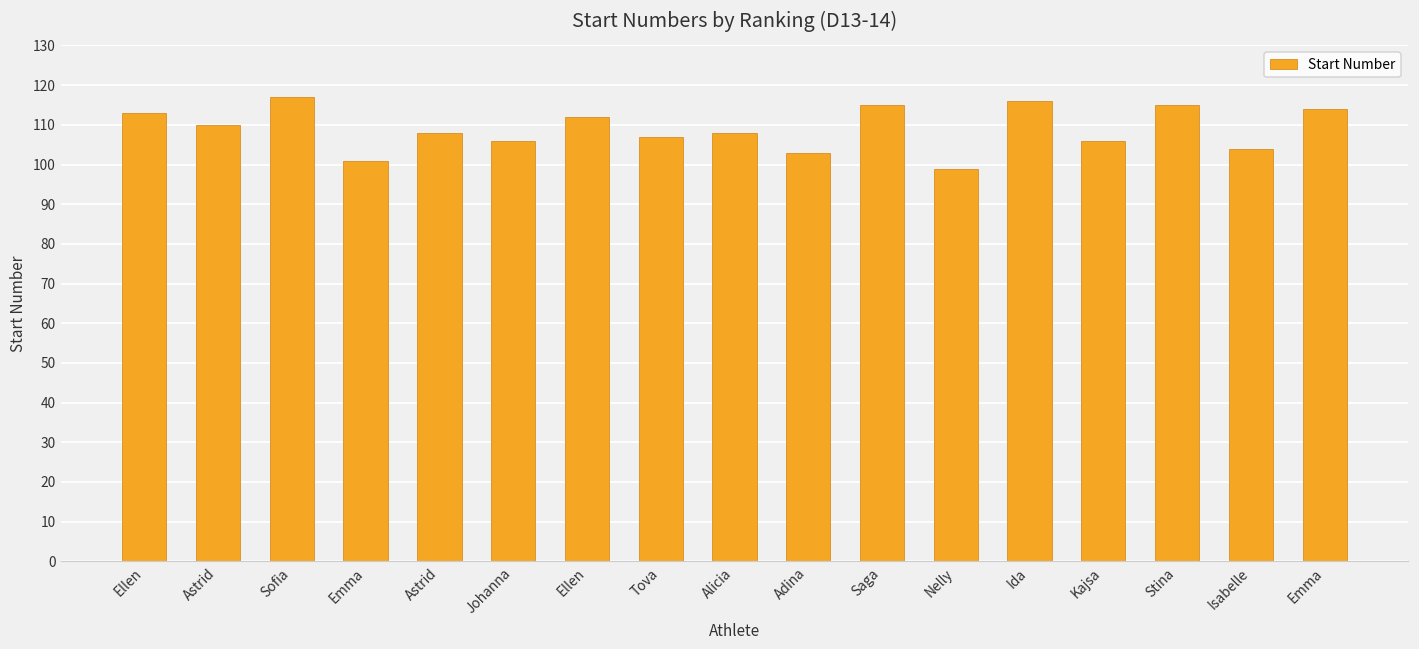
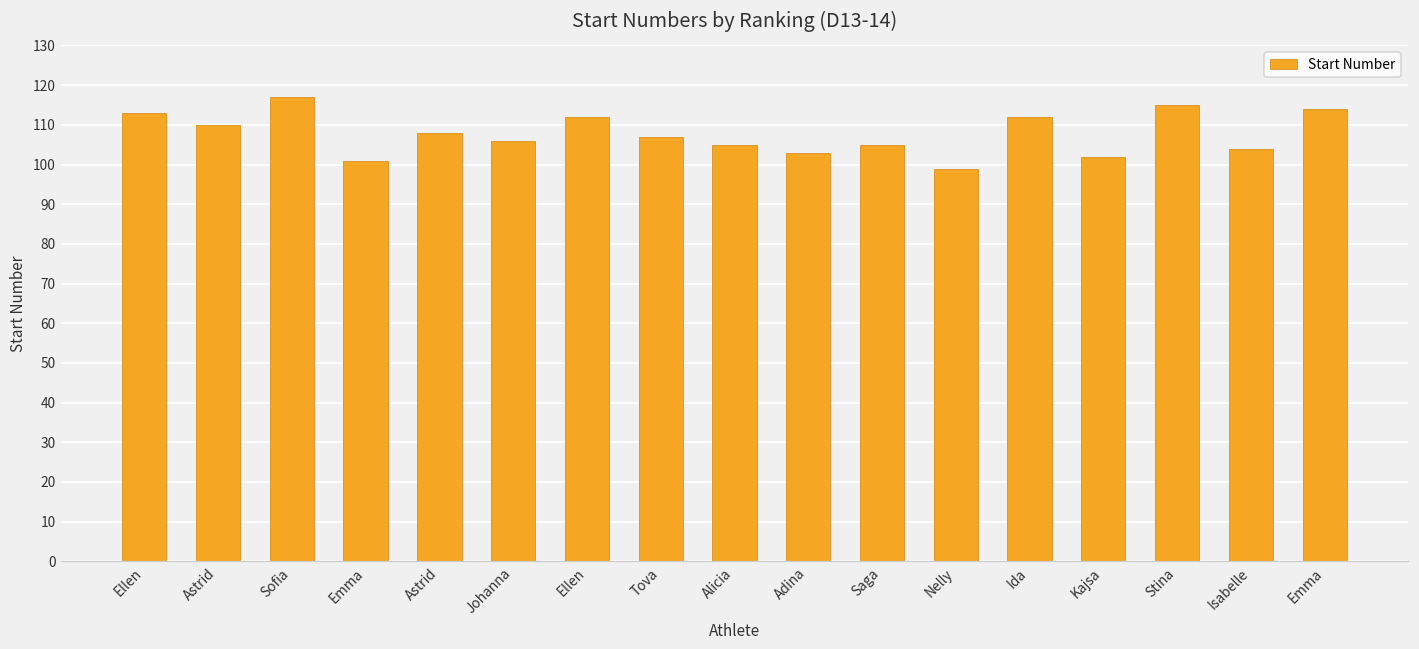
  {
    "Sofia": 117,
    "Johanna": 106,
    "Tova": 107,
-   "Alicia": 108,
+   "Alicia": 105,
    "Adina": 103,
-   "Saga": 115,
+   "Saga": 105,
    "Nelly": 99,
-   "Ida": 116,
-   "Kajsa": 106,
+   "Ida": 112,
+   "Kajsa": 102,
    "Stina": 115,
    "Isabelle": 104
  }
